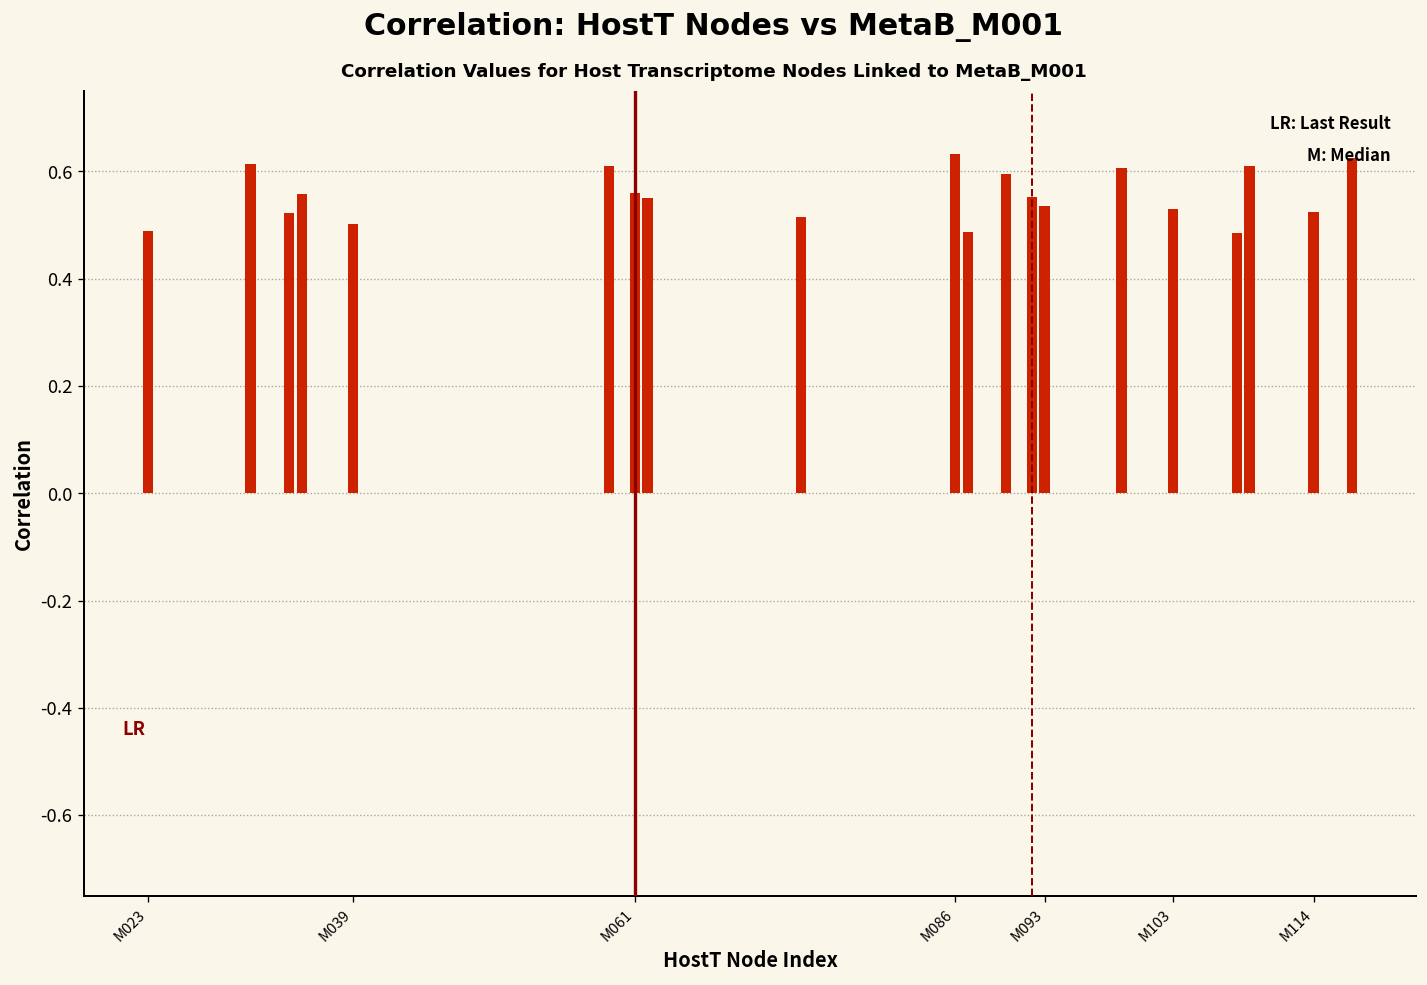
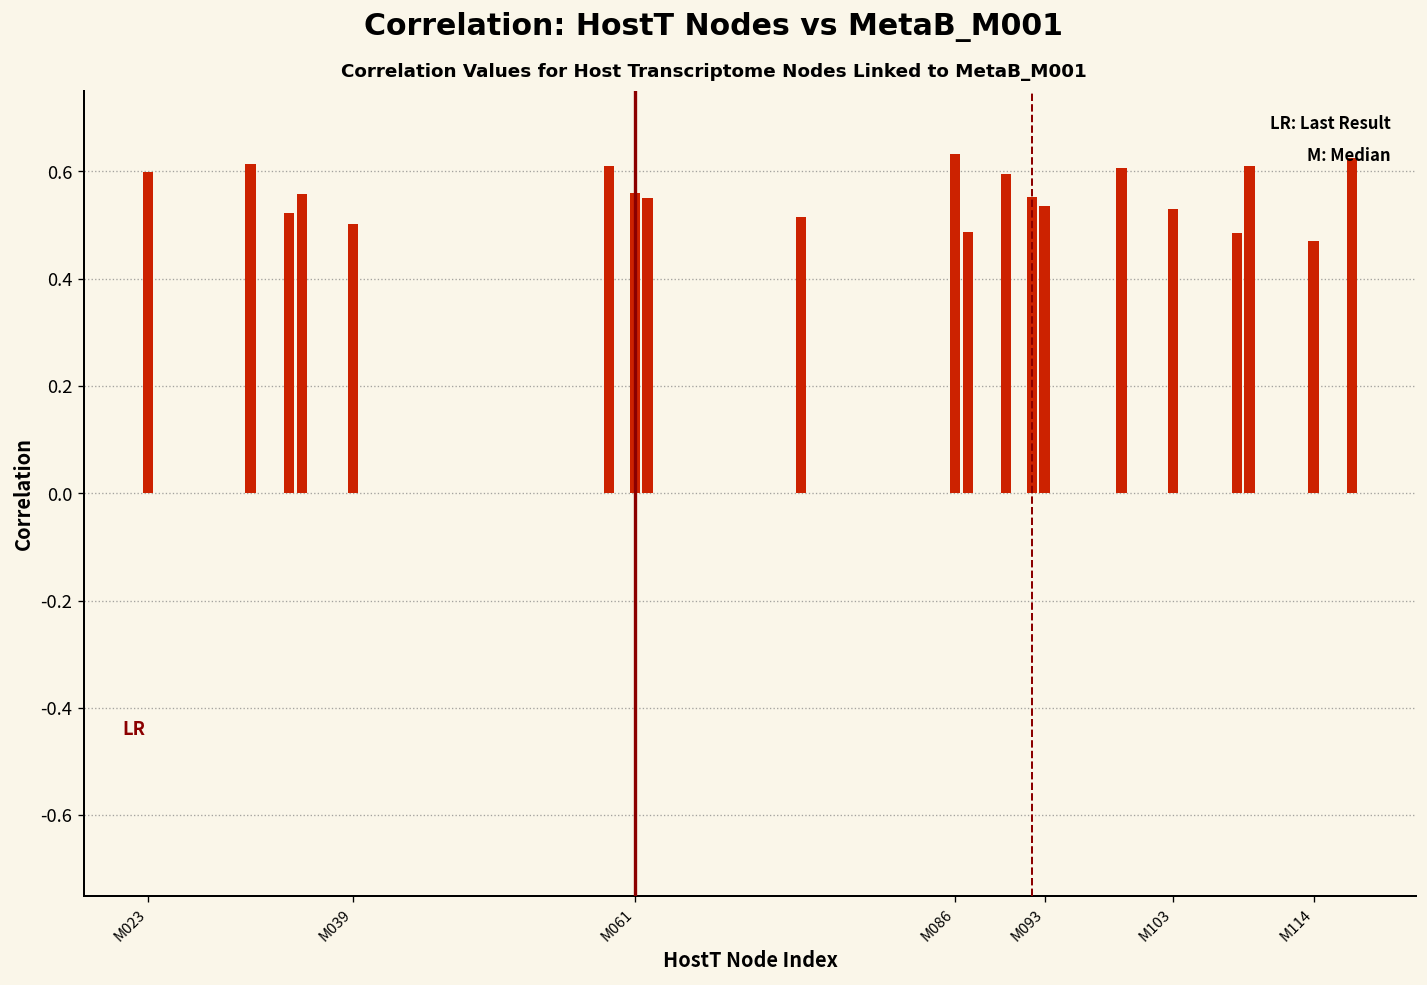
  {
-   "M023": 0.49,
+   "M023": 0.60,
    "M039": 0.50,
    "M061": 0.56,
    "M086": 0.63,
    "M093": 0.54,
    "M103": 0.53,
-   "M114": 0.53
+   "M114": 0.47
  }
